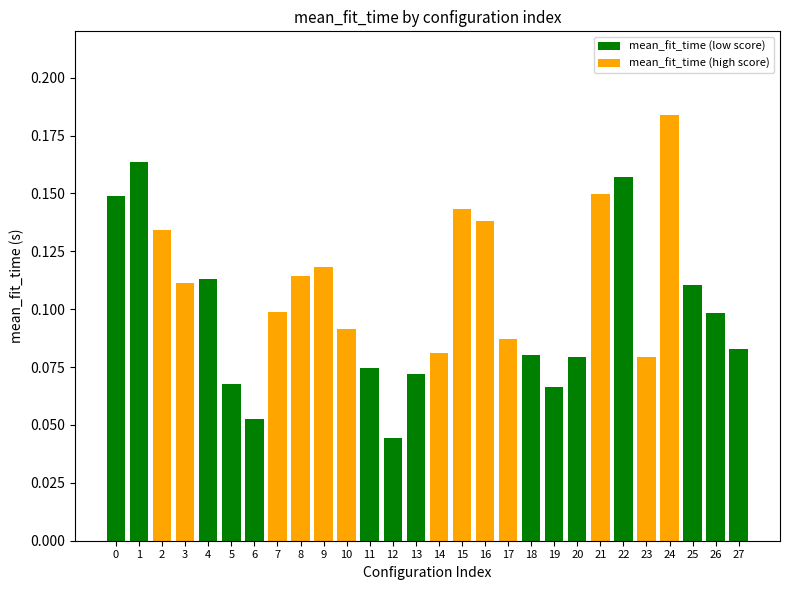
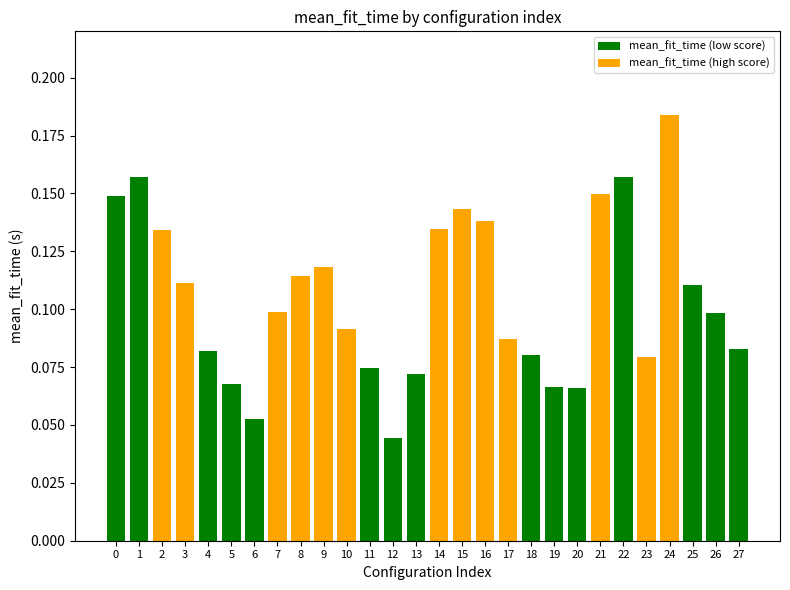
  {
    "0": 0.149,
-   "1": 0.163,
+   "1": 0.157,
    "2": 0.134,
    "3": 0.111,
-   "4": 0.113,
+   "4": 0.082,
    "5": 0.067,
    "6": 0.052,
    "7": 0.099,
    "8": 0.114,
    "9": 0.118,
    "10": 0.092,
    "11": 0.074,
    "12": 0.045,
    "13": 0.072,
-   "14": 0.081,
+   "14": 0.135,
    "15": 0.143,
    "16": 0.138,
    "17": 0.087,
    "18": 0.080,
    "19": 0.066,
-   "20": 0.079,
+   "20": 0.066,
    "21": 0.150,
    "22": 0.157,
    "23": 0.079,
    "24": 0.184,
    "25": 0.110,
    "26": 0.099,
    "27": 0.083
  }
